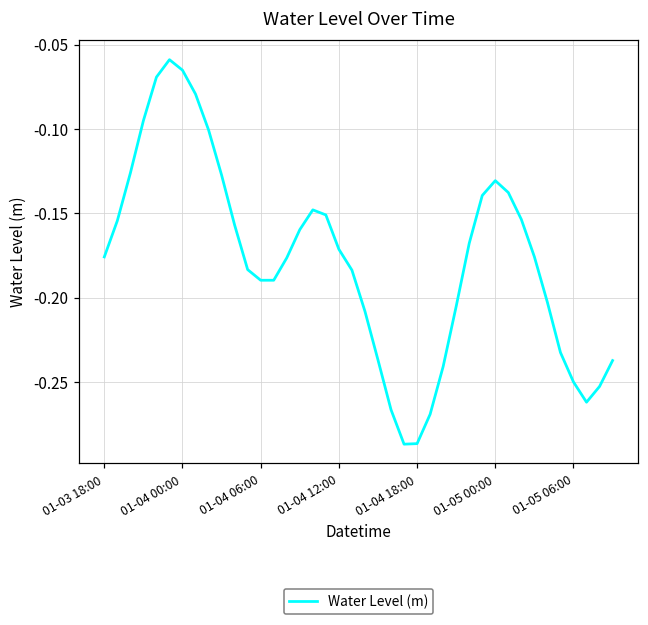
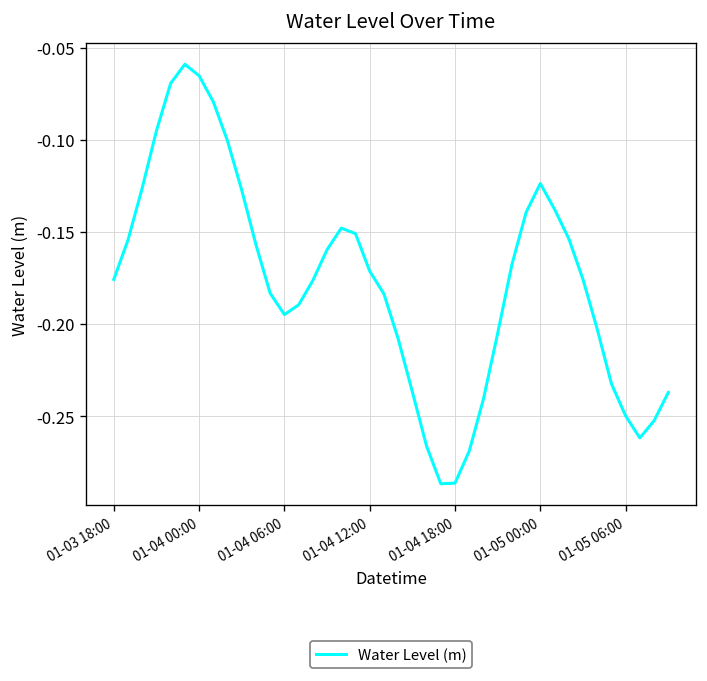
  {
    "01-03 18:00": -0.176,
    "01-04 00:00": -0.065,
-   "01-04 06:00": -0.190,
+   "01-04 06:00": -0.195,
    "01-04 12:00": -0.171,
    "01-04 18:00": -0.286,
-   "01-05 00:00": -0.131,
+   "01-05 00:00": -0.124,
    "01-05 06:00": -0.250
  }
